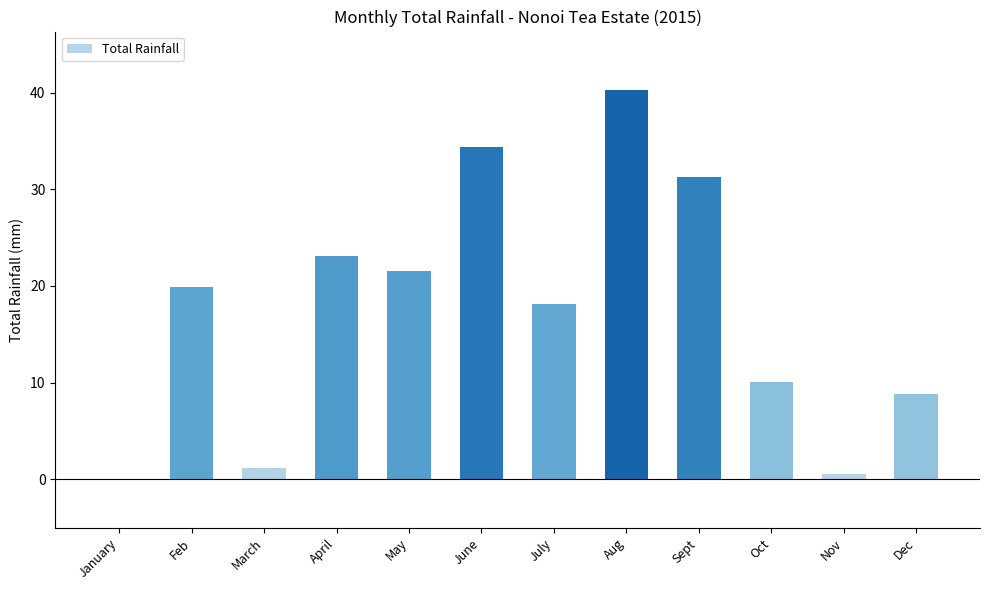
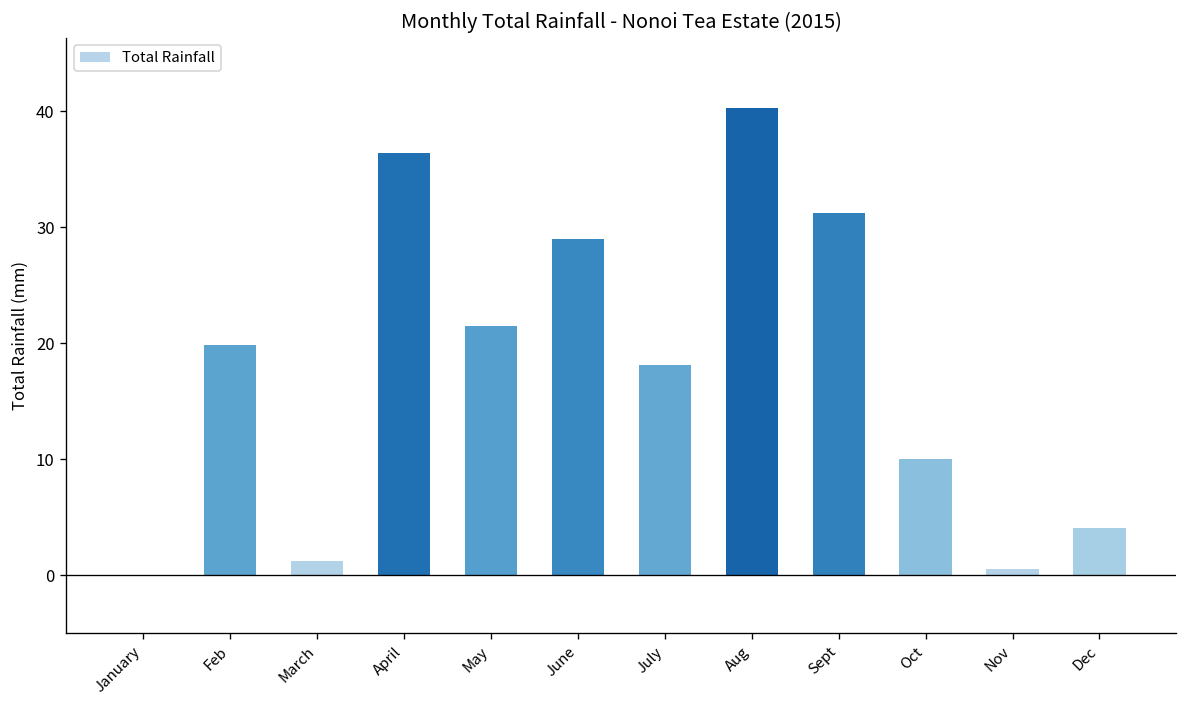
  {
    "January": 0,
    "Feb": 20,
    "March": 1,
-   "April": 23,
+   "April": 36,
    "May": 22,
-   "June": 34,
+   "June": 29,
    "July": 18,
    "Aug": 40,
    "Sept": 31,
    "Oct": 10,
    "Nov": 1,
-   "Dec": 9
+   "Dec": 4
  }
